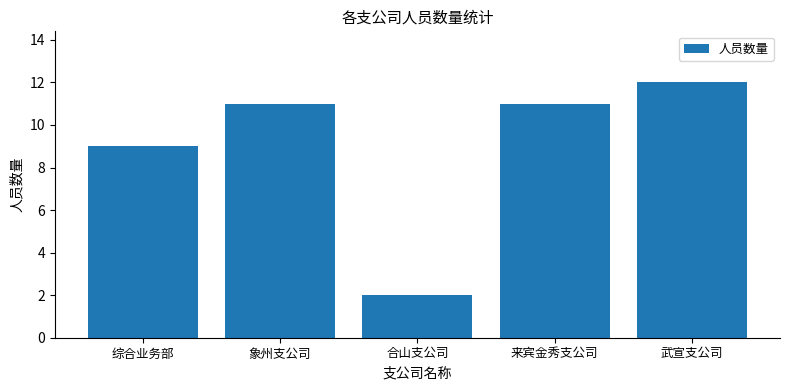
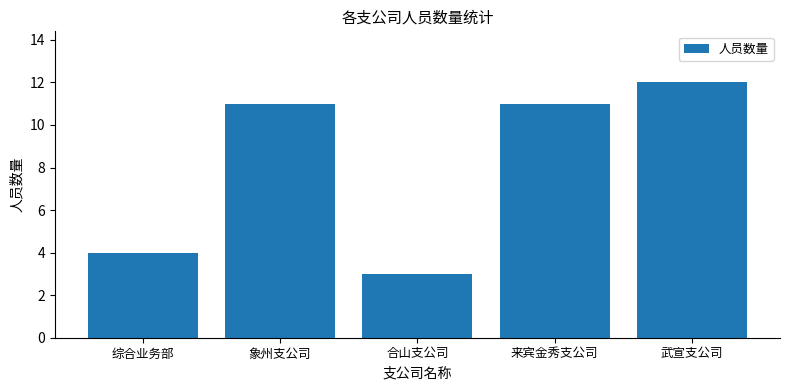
  {
-   "综合业务部": 9,
+   "综合业务部": 4,
    "象州支公司": 11,
-   "合山支公司": 2,
+   "合山支公司": 3,
    "来宾金秀支公司": 11,
    "武宣支公司": 12
  }
